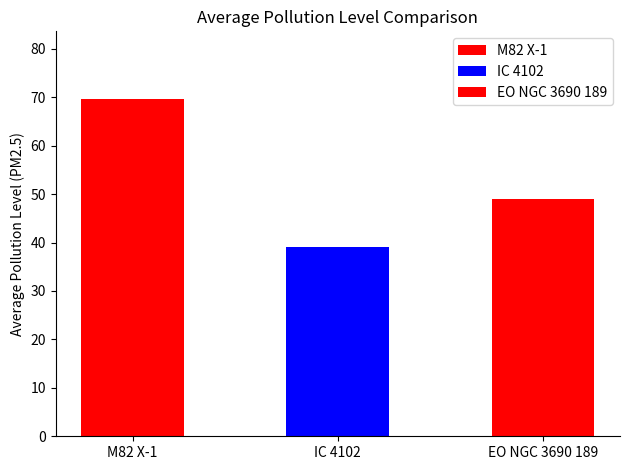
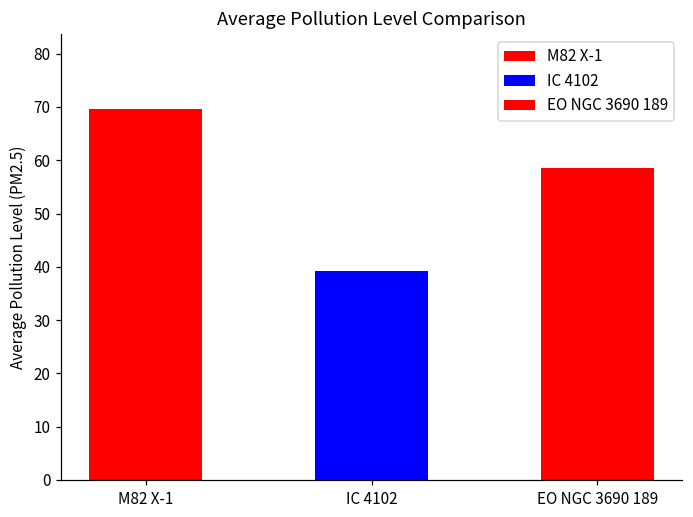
  {
    "M82 X-1": 70,
    "IC 4102": 39,
-   "EO NGC 3690 189": 49
+   "EO NGC 3690 189": 59
  }
